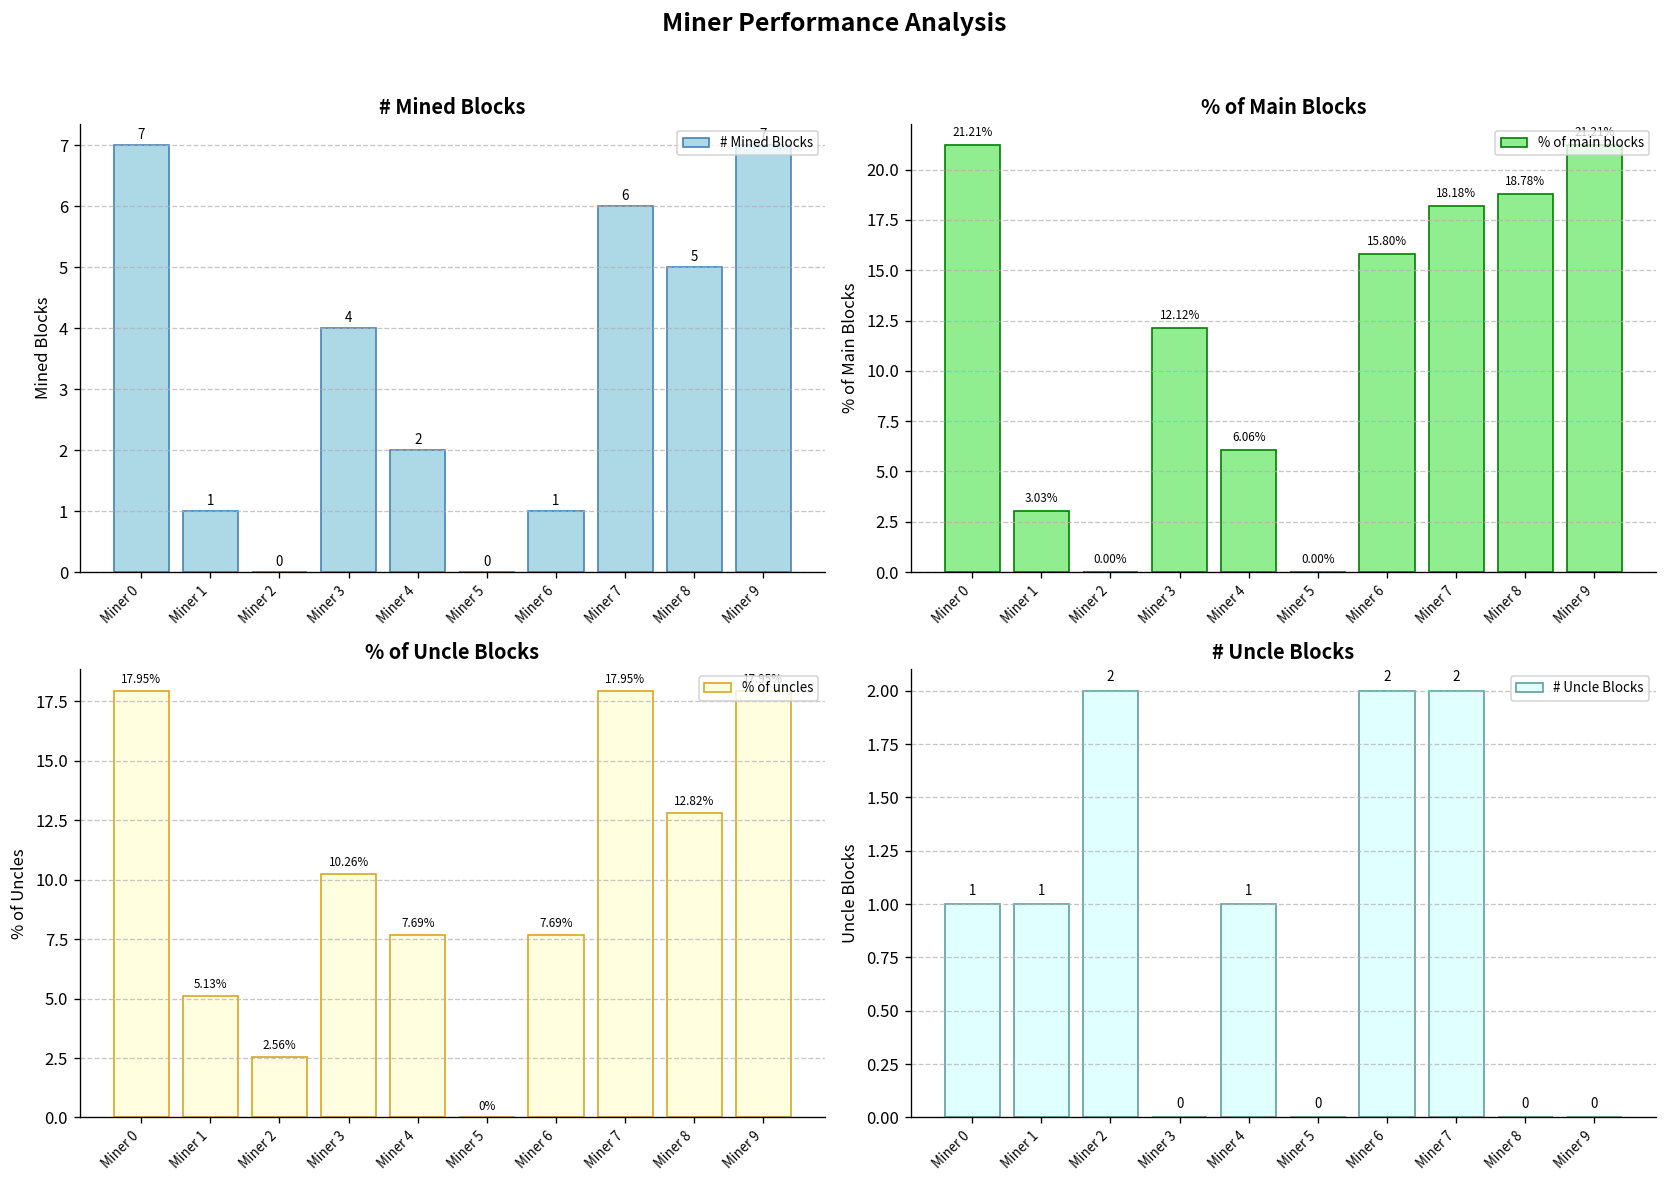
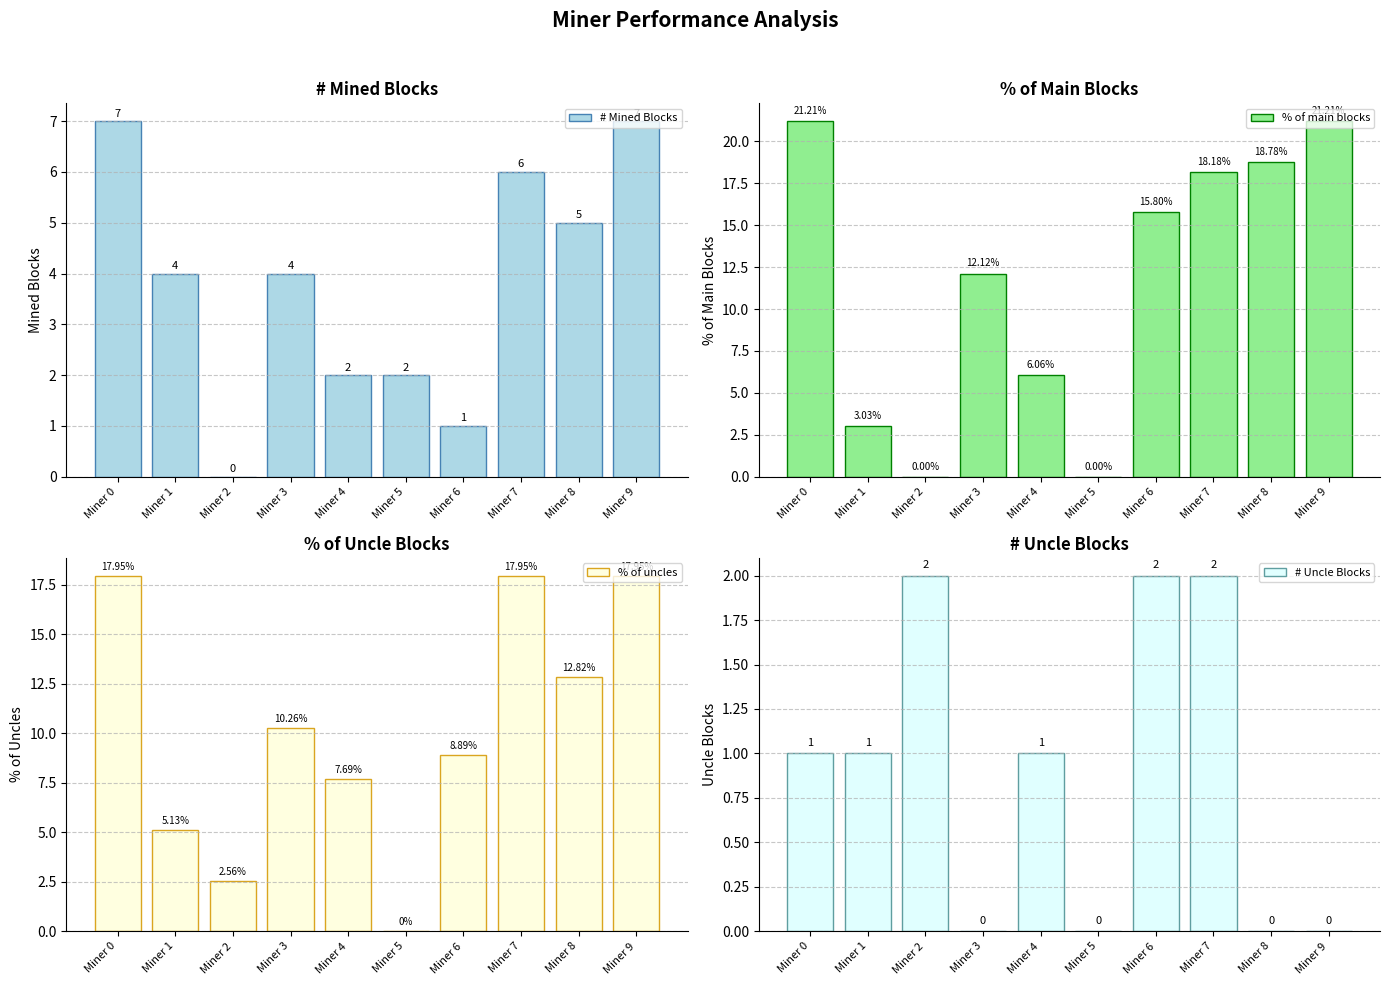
  {
    "# Mined Blocks": {
      "Miner 0": "7",
-     "Miner 1": "1",
+     "Miner 1": "4",
      "Miner 2": "0",
      "Miner 3": "4",
      "Miner 4": "2",
-     "Miner 5": "0",
+     "Miner 5": "2",
      "Miner 6": "1",
      "Miner 7": "6",
      "Miner 8": "5"
    },
    "% of Main Blocks": {
      "Miner 0": "21.21%",
      "Miner 1": "3.03%",
      "Miner 2": "0.00%",
      "Miner 3": "12.12%",
      "Miner 4": "6.06%",
      "Miner 5": "0.00%",
      "Miner 6": "15.80%",
      "Miner 7": "18.18%",
      "Miner 8": "18.78%"
    },
    "% of Uncle Blocks": {
      "Miner 0": "17.95%",
      "Miner 1": "5.13%",
      "Miner 2": "2.56%",
      "Miner 3": "10.26%",
      "Miner 4": "7.69%",
      "Miner 5": "0%",
-     "Miner 6": "7.69%",
+     "Miner 6": "8.89%",
      "Miner 7": "17.95%",
      "Miner 8": "12.82%"
    },
    "# Uncle Blocks": {
      "Miner 0": "1",
      "Miner 1": "1",
      "Miner 2": "2",
      "Miner 3": "0",
      "Miner 4": "1",
      "Miner 5": "0",
      "Miner 6": "2",
      "Miner 7": "2",
      "Miner 8": "0",
      "Miner 9": "0"
    }
  }
